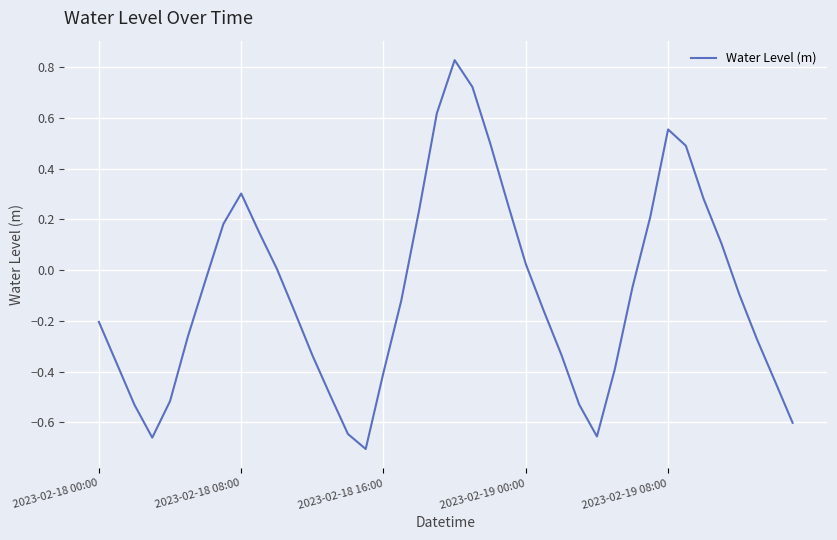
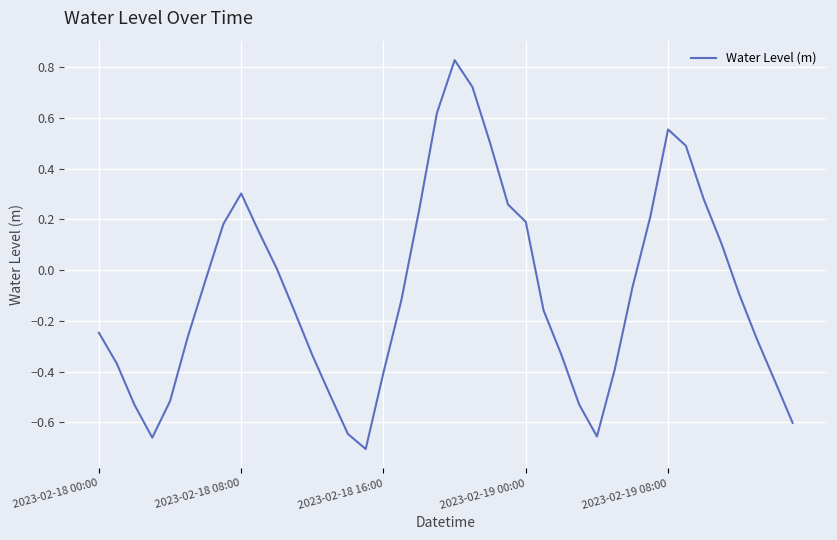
  {
-   "2023-02-18 00:00": -0.20,
+   "2023-02-18 00:00": -0.25,
    "2023-02-18 08:00": 0.30,
    "2023-02-18 16:00": -0.40,
-   "2023-02-19 00:00": 0.02,
+   "2023-02-19 00:00": 0.19,
    "2023-02-19 08:00": 0.55
  }
